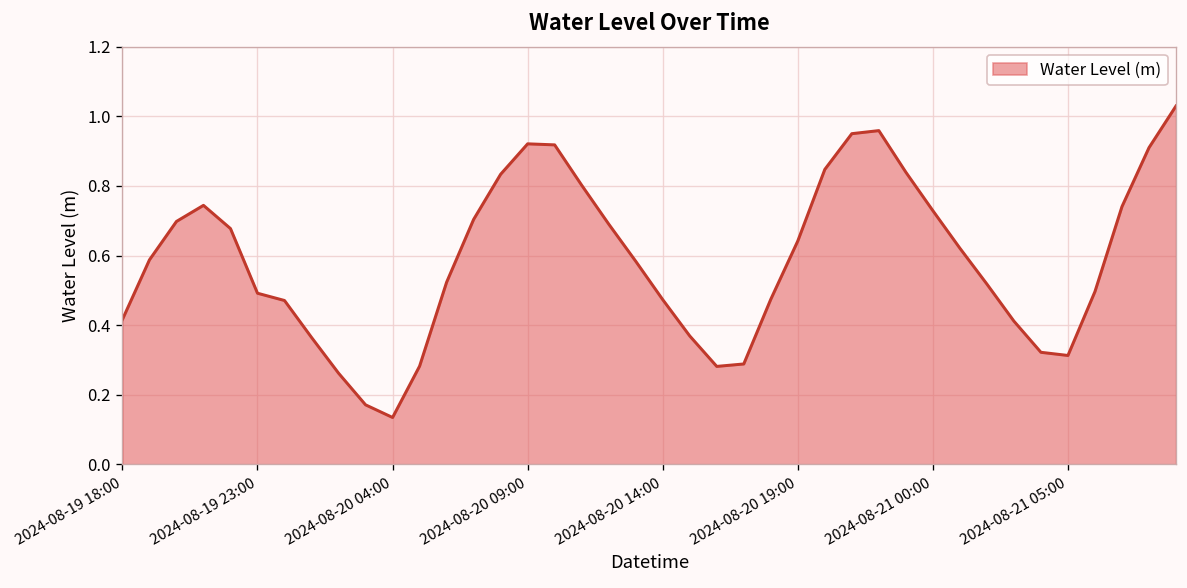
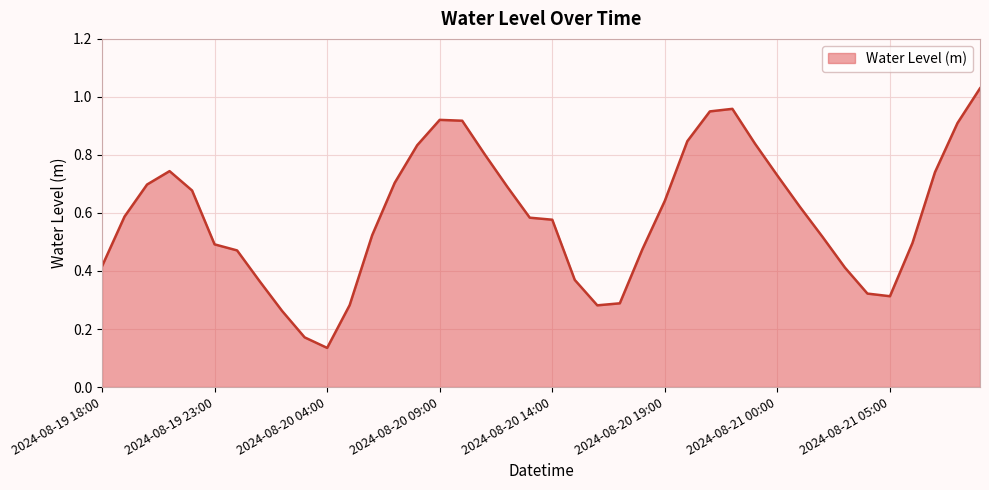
  {
    "2024-08-19 18:00": 0.42,
    "2024-08-19 23:00": 0.49,
    "2024-08-20 04:00": 0.13,
    "2024-08-20 09:00": 0.92,
-   "2024-08-20 14:00": 0.47,
+   "2024-08-20 14:00": 0.58,
    "2024-08-20 19:00": 0.64,
    "2024-08-21 00:00": 0.73,
    "2024-08-21 05:00": 0.31
  }
